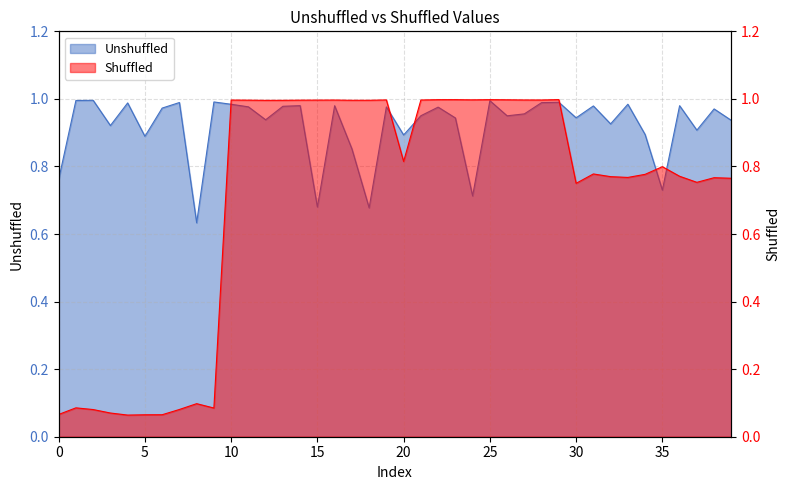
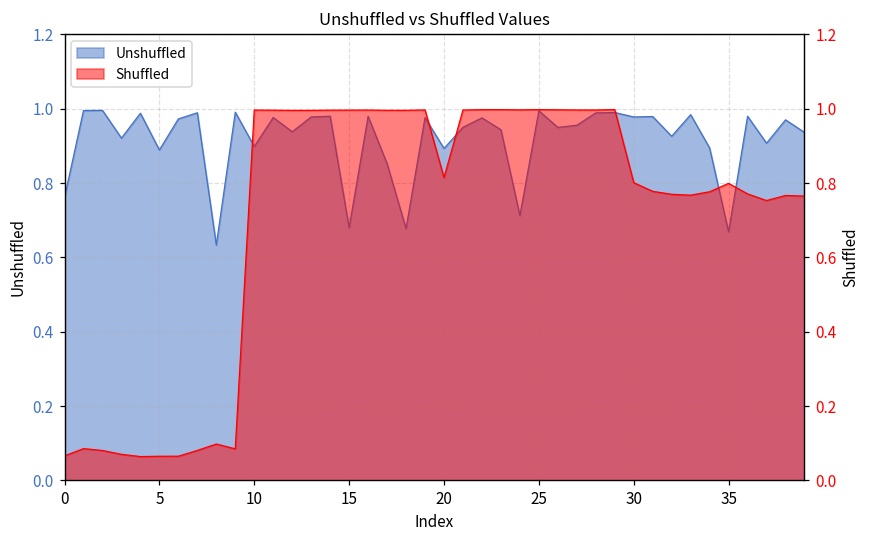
  {
    "Unshuffled": {
      "0": 0.76,
      "5": 0.89,
-     "10": 0.98,
+     "10": 0.90,
      "15": 0.68,
      "20": 0.89,
      "25": 0.99,
-     "30": 0.94,
-     "35": 0.73
+     "30": 0.98,
+     "35": 0.67
    },
    "Shuffled": {
      "0": 0.07,
      "5": 0.06,
      "10": 1.00,
      "15": 1.00,
      "20": 0.81,
      "25": 1.00,
-     "30": 0.75,
+     "30": 0.80,
      "35": 0.80
    }
  }
